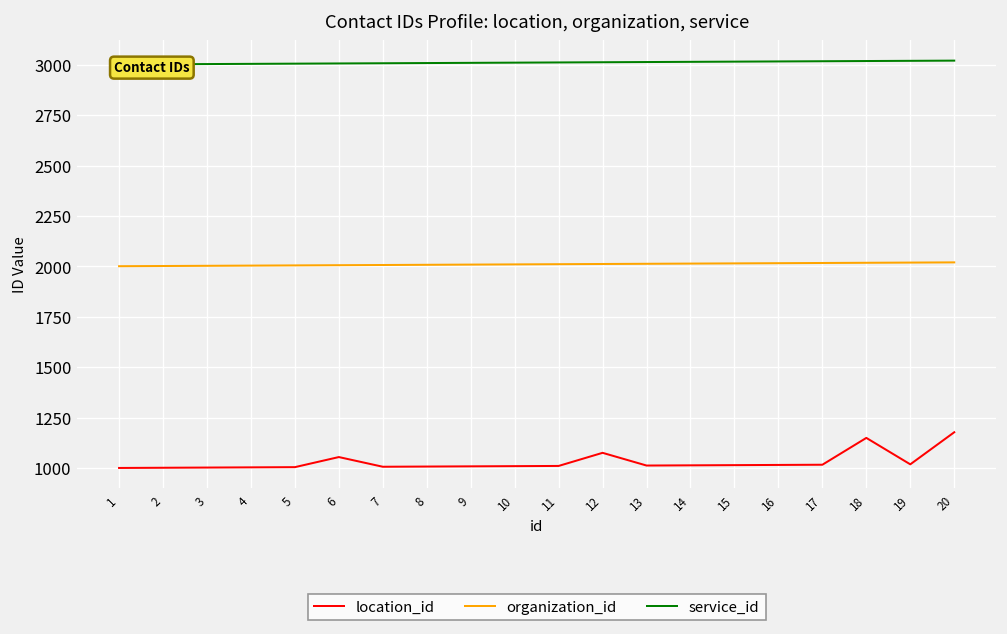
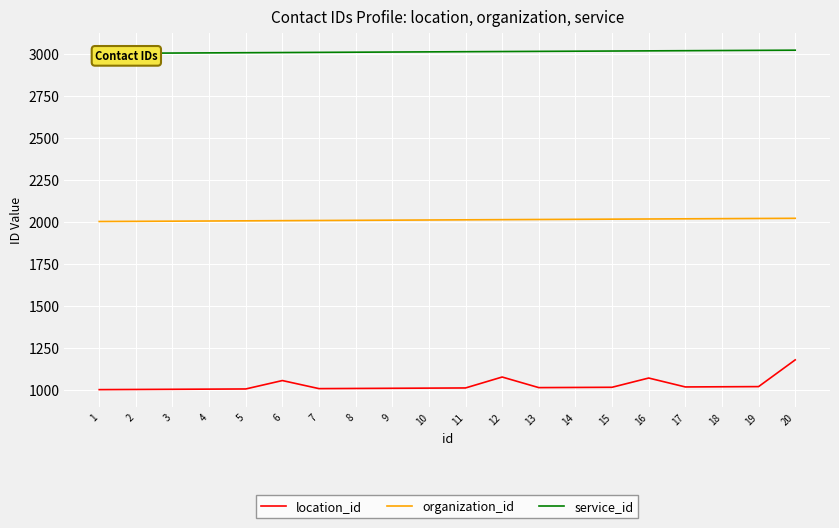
  {
    "location_id": {
      "1": 1000,
      "2": 1000,
      "3": 1000,
      "4": 1000,
      "5": 1010,
      "6": 1060,
      "7": 1010,
      "8": 1010,
      "9": 1010,
      "10": 1010,
      "11": 1010,
      "12": 1080,
      "13": 1010,
      "14": 1010,
      "15": 1020,
-     "16": 1020,
+     "16": 1070,
      "17": 1020,
-     "18": 1150,
+     "18": 1020,
      "19": 1020,
      "20": 1180
    },
    "organization_id": {
      "1": 2000,
      "2": 2000,
      "3": 2000,
      "4": 2000,
      "5": 2010,
      "6": 2010,
      "7": 2010,
      "8": 2010,
      "9": 2010,
      "10": 2010,
      "11": 2010,
      "12": 2010,
      "13": 2010,
      "14": 2010,
      "15": 2020,
      "16": 2020,
      "17": 2020,
      "18": 2020,
      "19": 2020,
      "20": 2020
    },
    "service_id": {
      "3": 3000,
      "4": 3000,
      "5": 3010,
      "6": 3010,
      "7": 3010,
      "8": 3010,
      "9": 3010,
      "10": 3010,
      "11": 3010,
      "12": 3010,
      "13": 3010,
      "14": 3010,
      "15": 3020,
      "16": 3020,
      "17": 3020,
      "18": 3020,
      "19": 3020,
      "20": 3020
    }
  }
